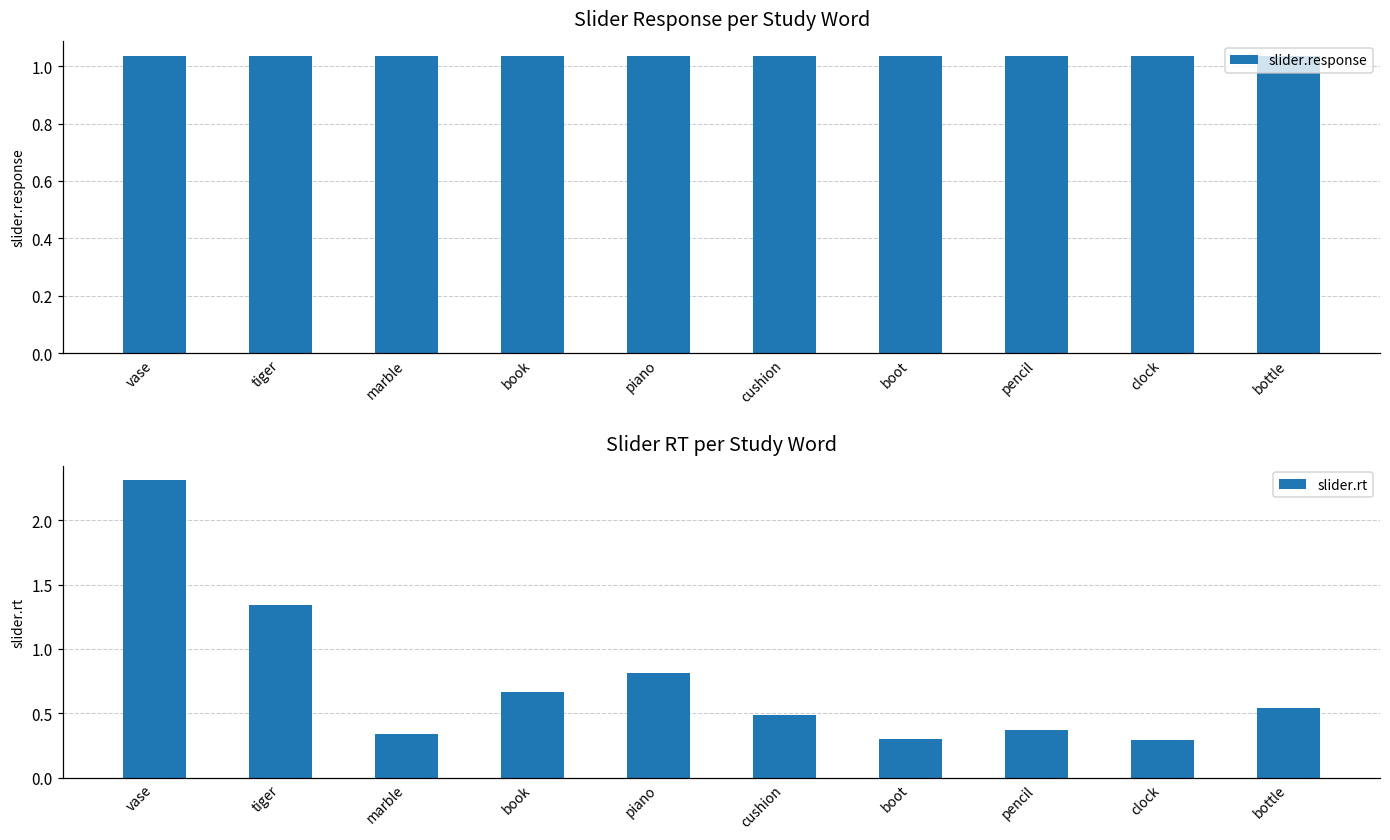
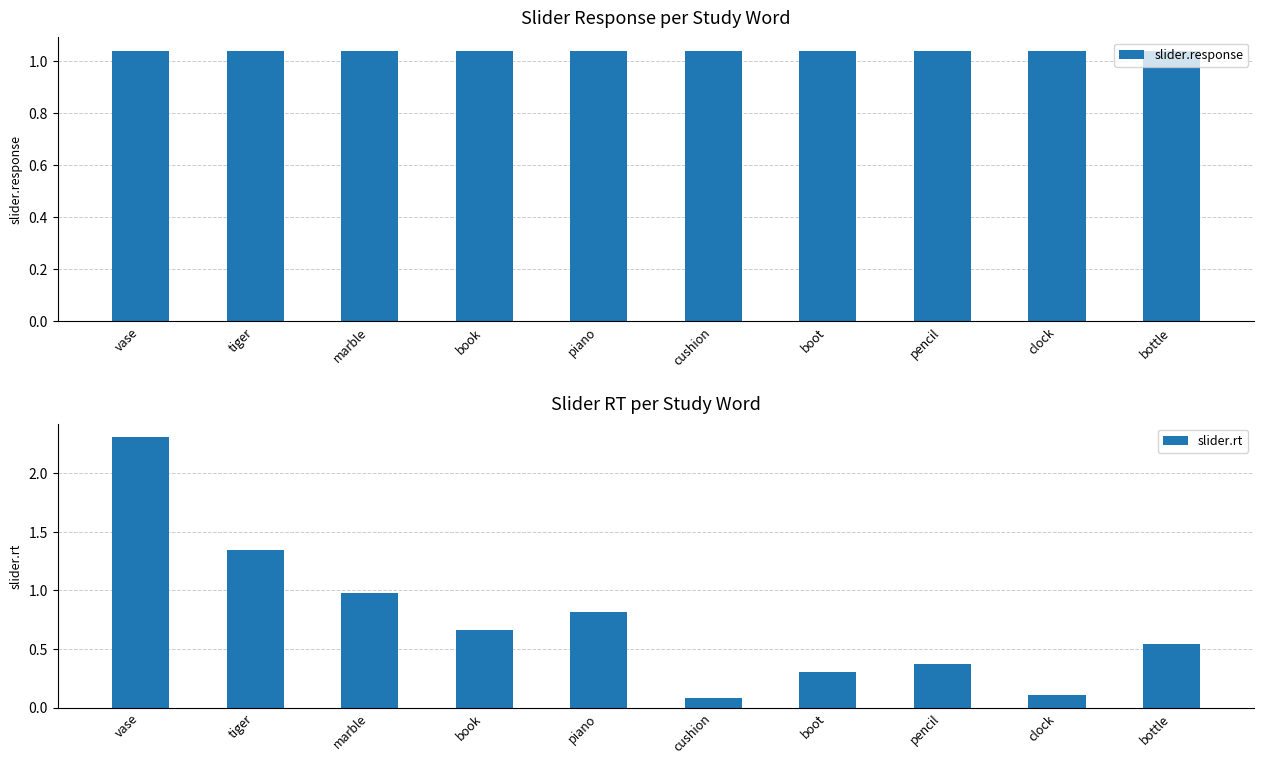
  {
    "Slider Response per Study Word": {
      "vase": 1.04,
      "tiger": 1.04,
      "marble": 1.04,
      "book": 1.04,
      "piano": 1.04,
      "cushion": 1.04,
      "boot": 1.04,
      "pencil": 1.04,
      "clock": 1.04
    },
    "Slider RT per Study Word": {
      "vase": 2.31,
      "tiger": 1.34,
-     "marble": 0.34,
+     "marble": 0.98,
      "book": 0.66,
      "piano": 0.82,
-     "cushion": 0.49,
+     "cushion": 0.08,
      "boot": 0.30,
      "pencil": 0.37,
-     "clock": 0.29,
+     "clock": 0.11,
      "bottle": 0.54
    }
  }
